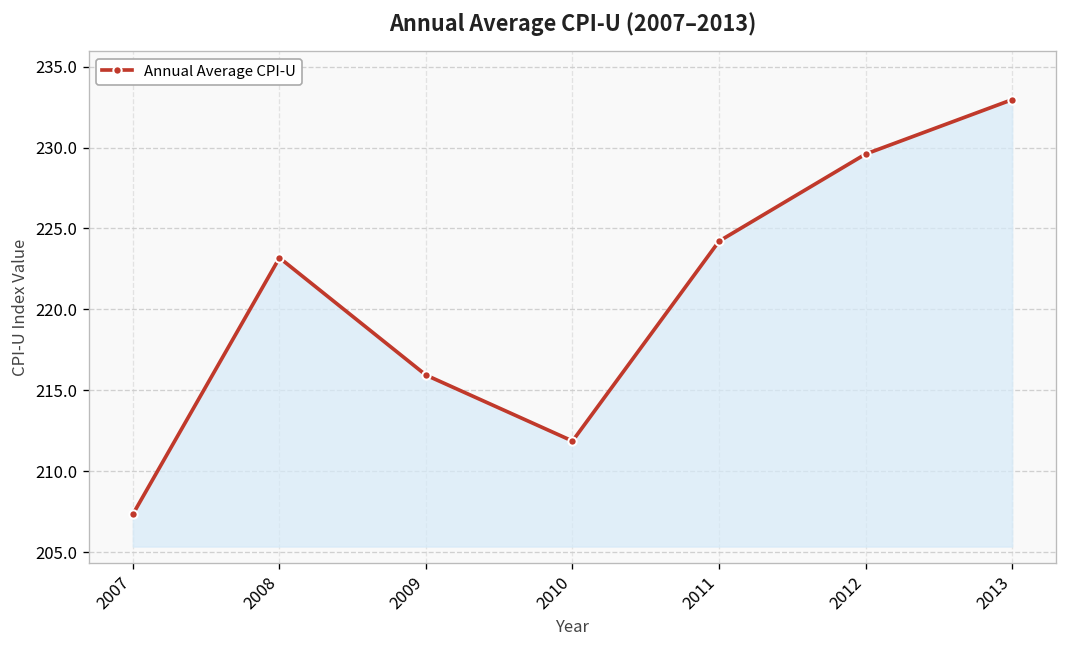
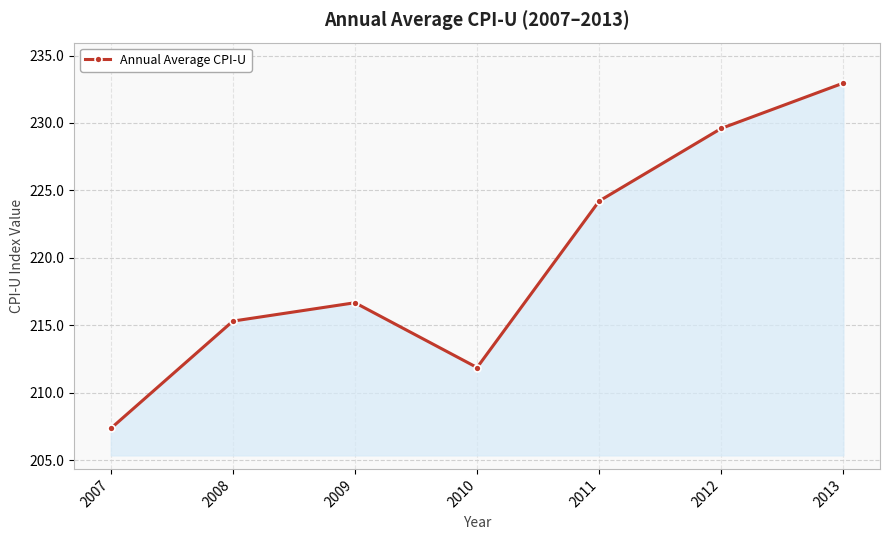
  {
    "2007": 207.3,
-   "2008": 223.2,
-   "2009": 215.9,
+   "2008": 215.3,
+   "2009": 216.7,
    "2010": 211.9,
    "2011": 224.2,
    "2012": 229.6,
    "2013": 233.0
  }
